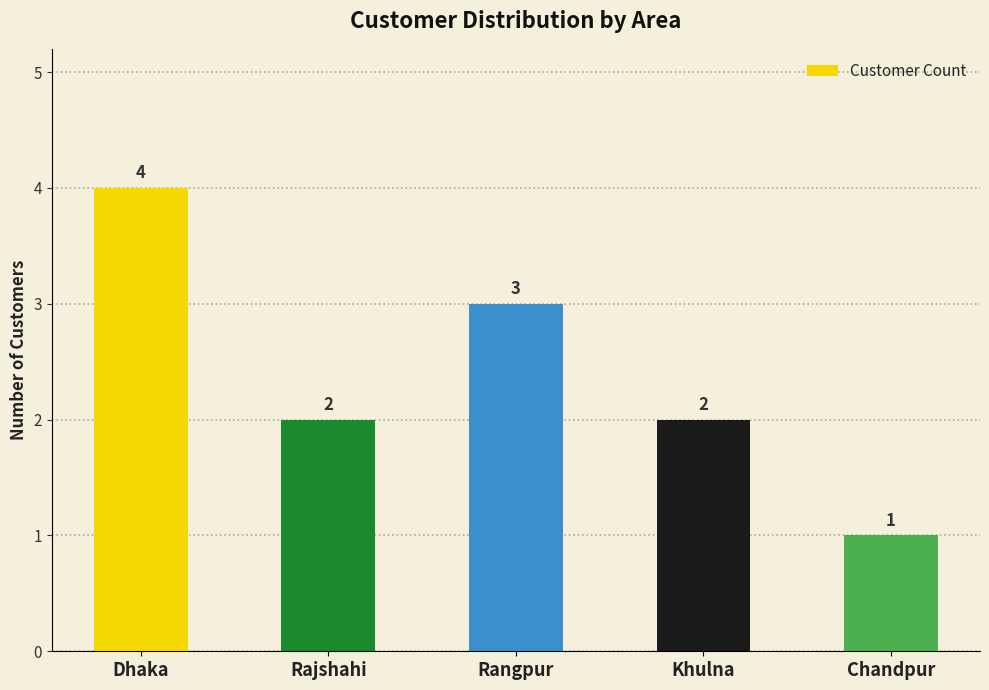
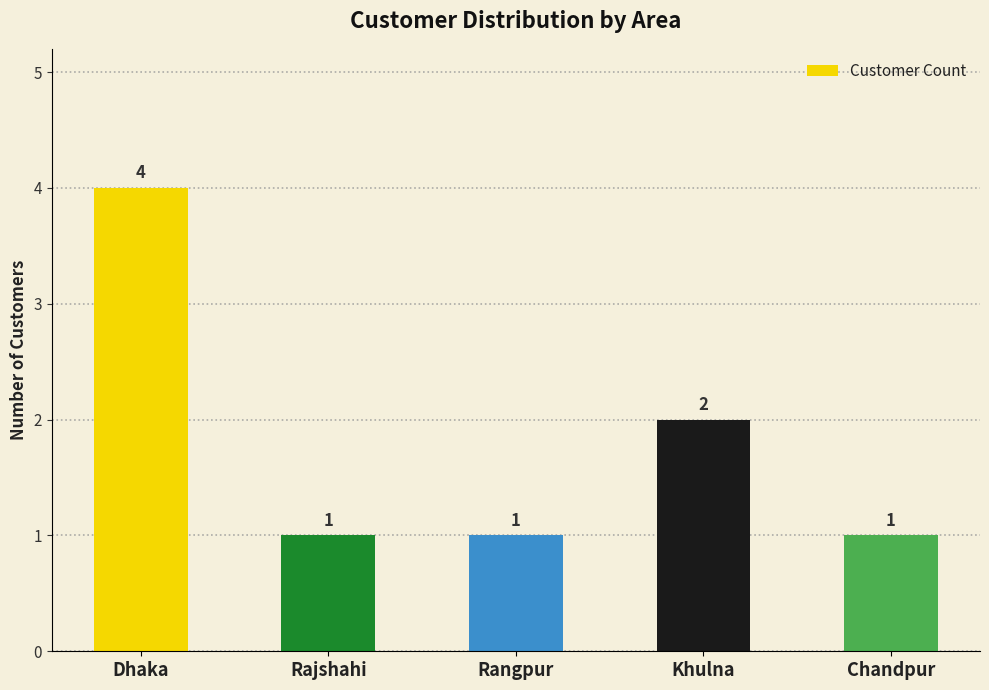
  {
    "Dhaka": 4,
-   "Rajshahi": 2,
-   "Rangpur": 3,
+   "Rajshahi": 1,
+   "Rangpur": 1,
    "Khulna": 2,
    "Chandpur": 1
  }
